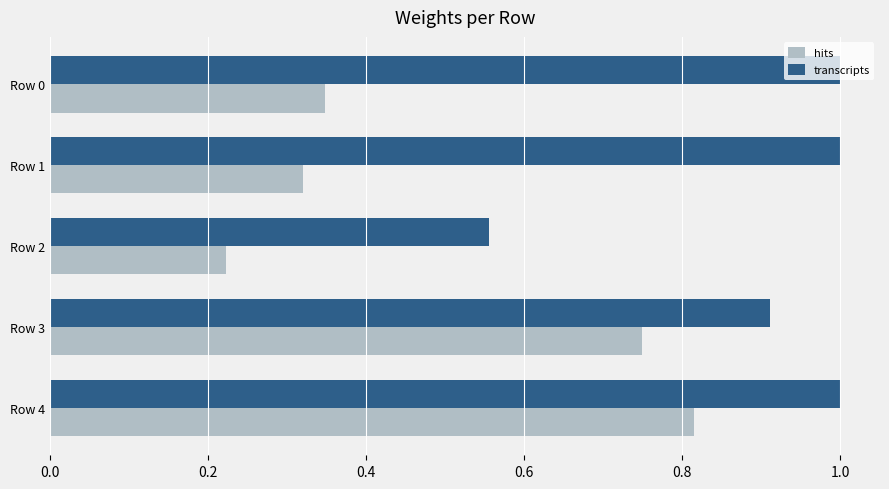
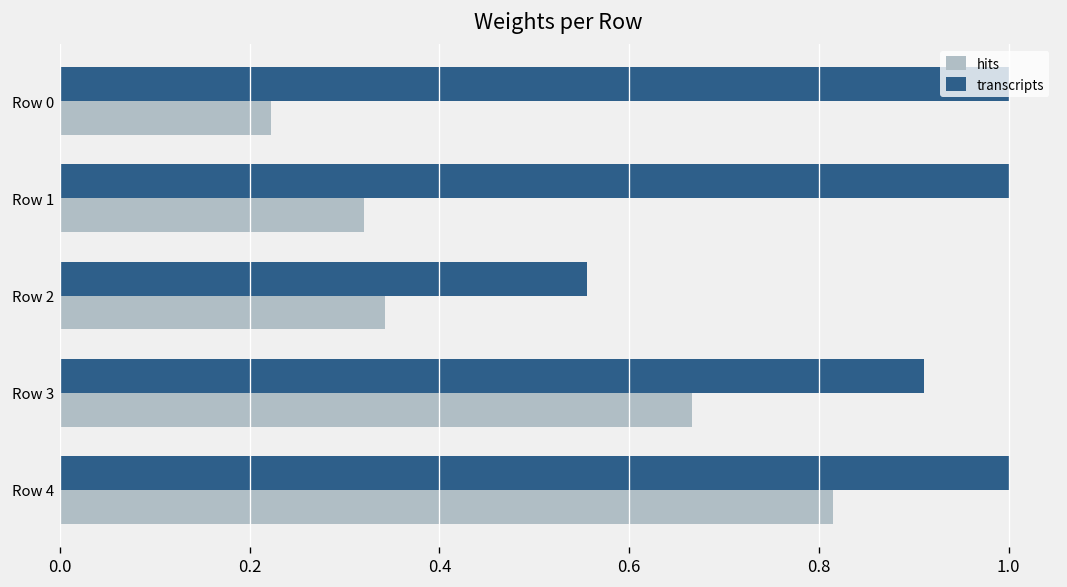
  {
    "hits": {
-     "Row 0": 0.35,
+     "Row 0": 0.22,
      "Row 1": 0.32,
-     "Row 2": 0.22,
-     "Row 3": 0.75,
+     "Row 2": 0.34,
+     "Row 3": 0.67,
      "Row 4": 0.81
    },
    "transcripts": {
      "Row 1": 1.00,
      "Row 2": 0.56,
      "Row 3": 0.91,
      "Row 4": 1.00
    }
  }
